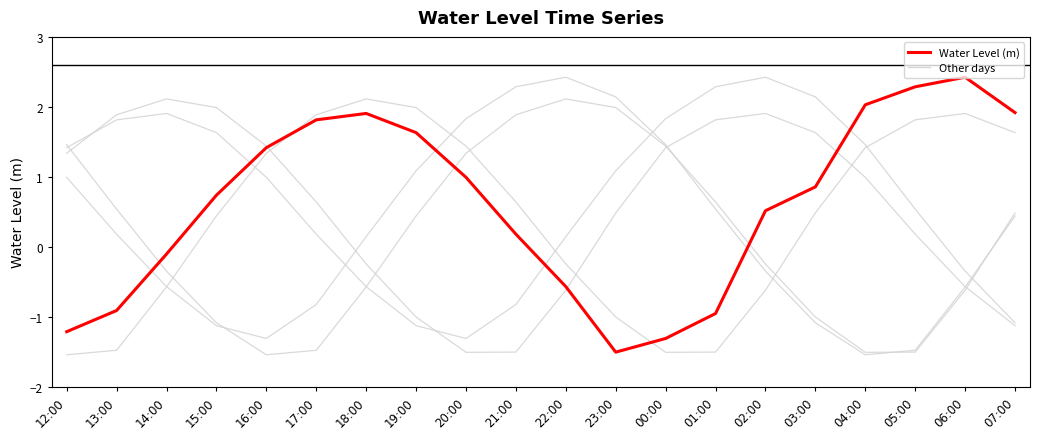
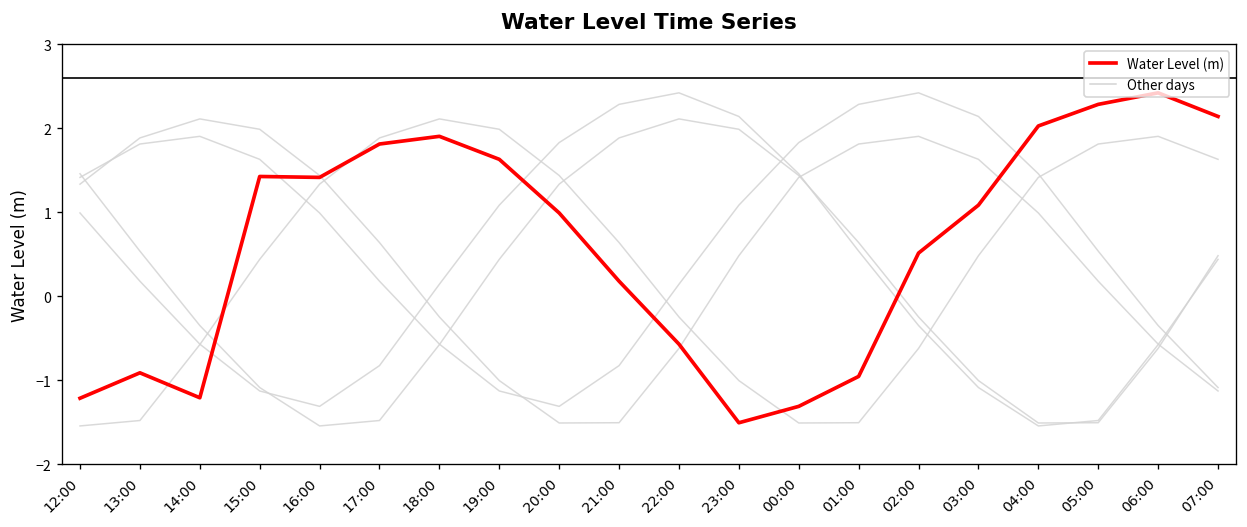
  {
    "Water Level (m)": {
      "12:00": -1.2,
      "13:00": -0.9,
-     "14:00": -0.1,
-     "15:00": 0.7,
+     "14:00": -1.2,
+     "15:00": 1.4,
      "17:00": 1.8,
      "18:00": 1.9,
      "19:00": 1.6,
      "20:00": 1.0,
      "21:00": 0.2,
      "22:00": -0.6,
      "23:00": -1.5,
      "00:00": -1.3,
      "01:00": -1.0,
      "02:00": 0.5,
-     "03:00": 0.9,
+     "03:00": 1.1,
      "04:00": 2.0,
      "05:00": 2.3,
-     "07:00": 1.9
+     "07:00": 2.1
    }
  }
